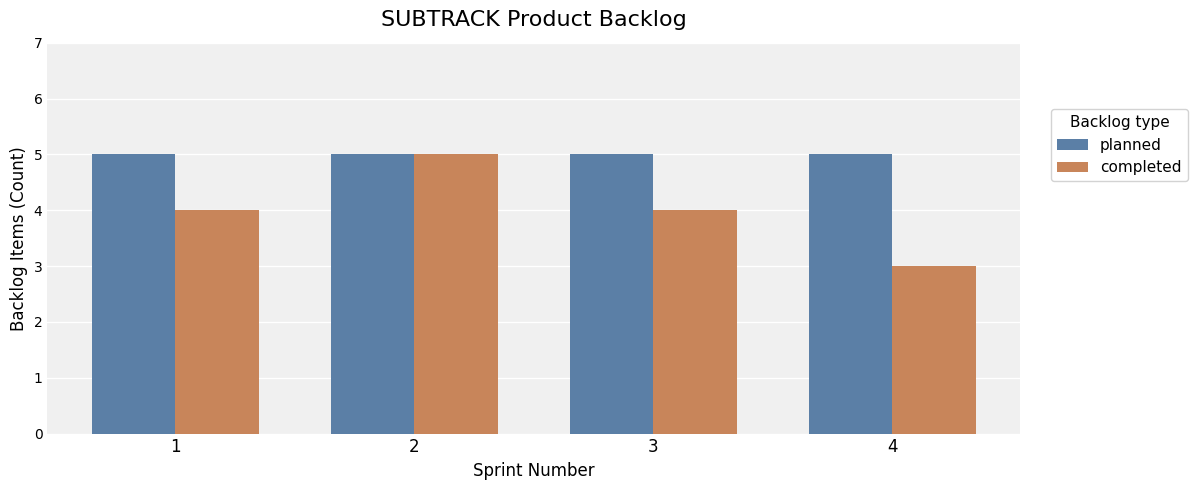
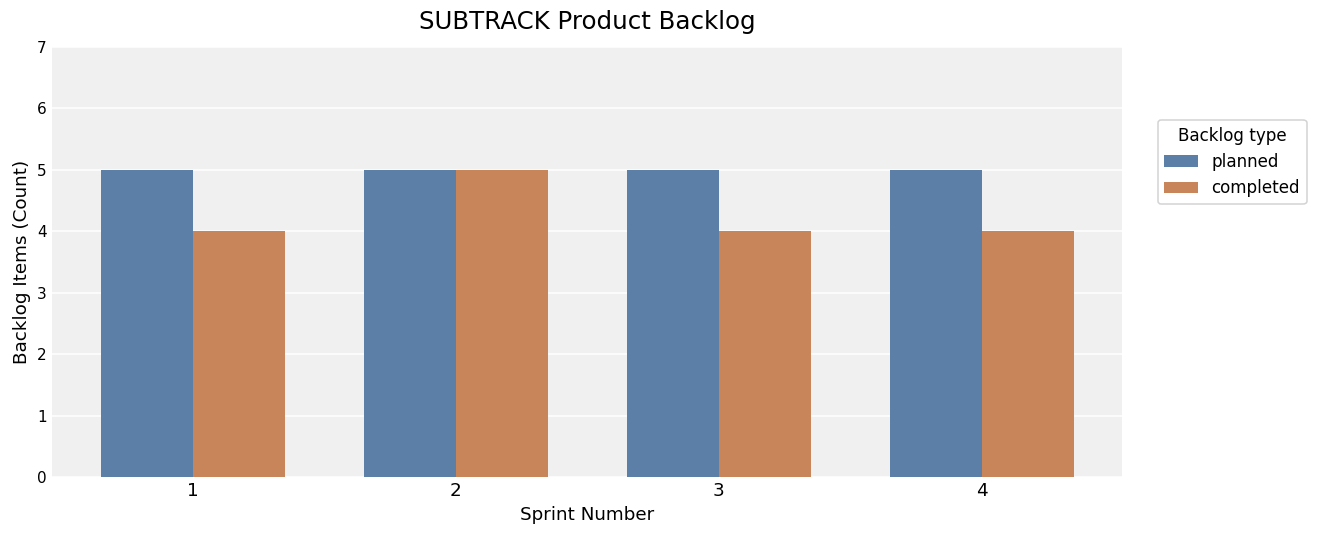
  {
    "planned": {
      "1": 5,
      "2": 5,
      "3": 5,
      "4": 5
    },
    "completed": {
      "1": 4,
      "2": 5,
      "3": 4,
-     "4": 3
+     "4": 4
    }
  }
